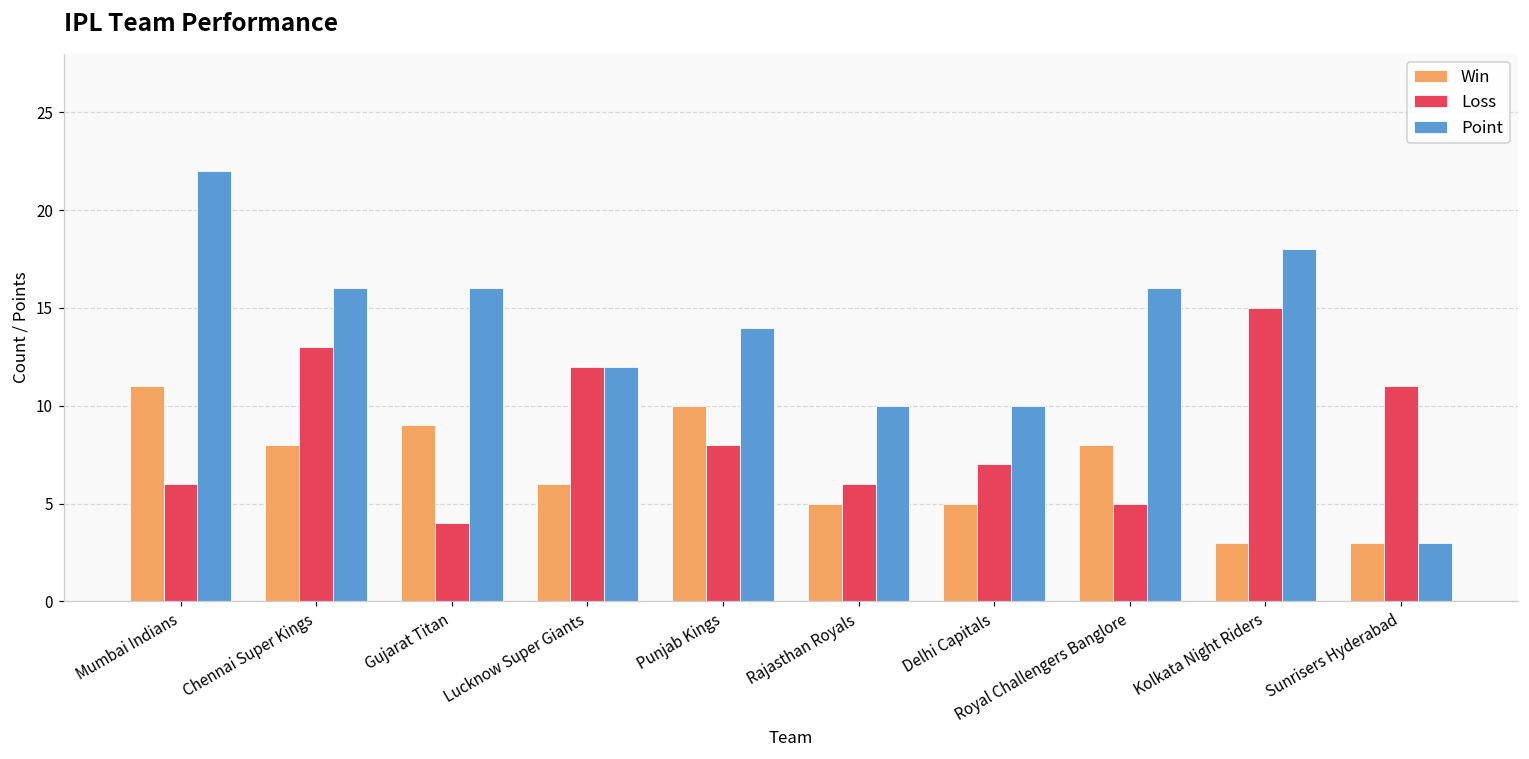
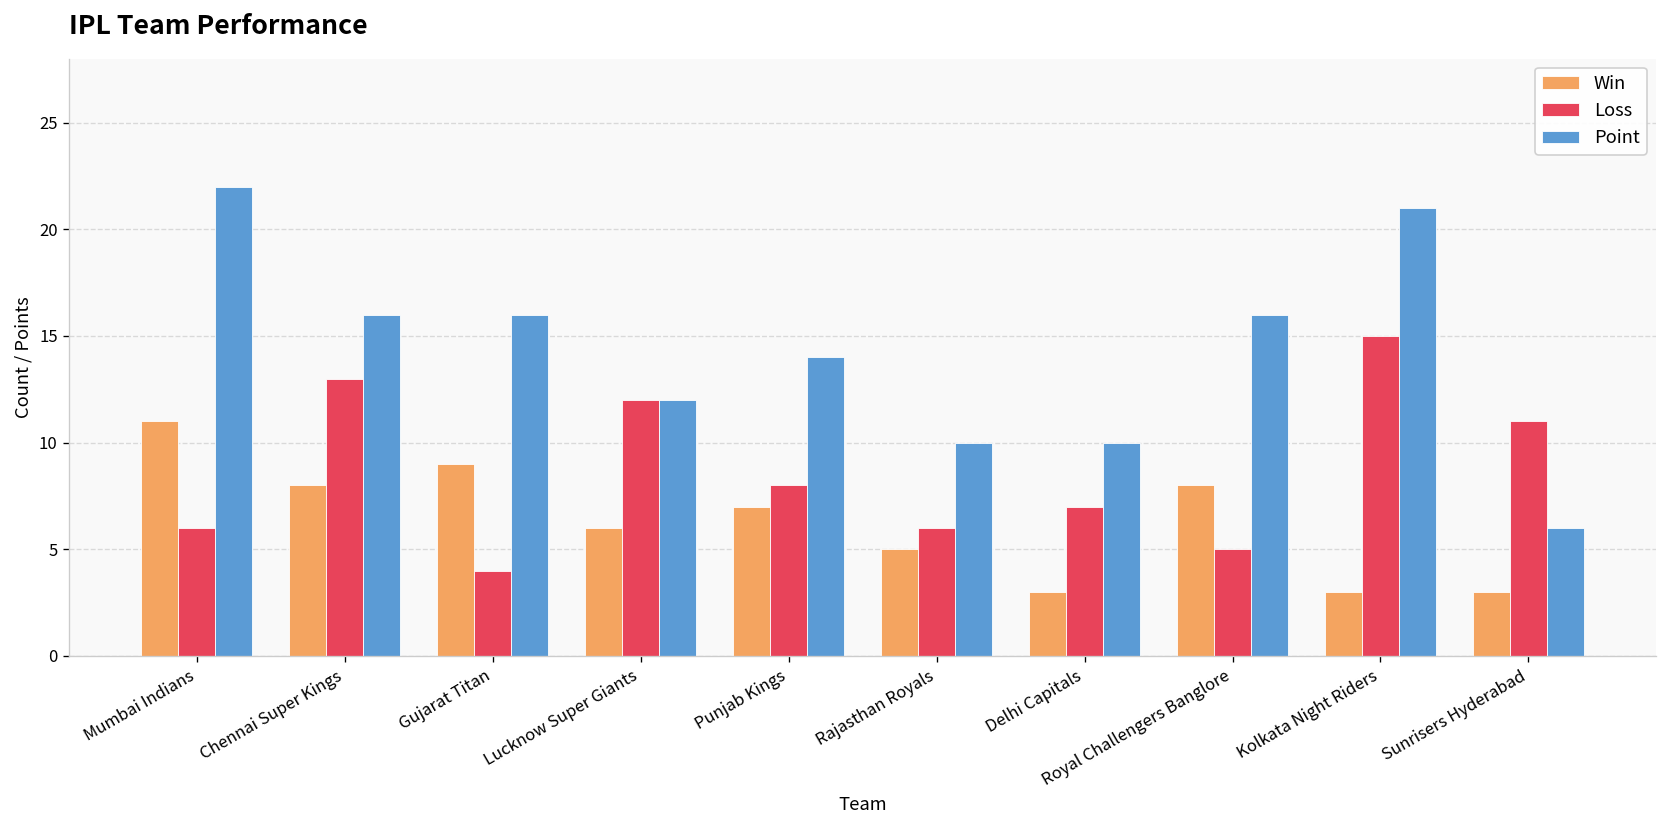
  {
    "Win": {
      "Mumbai Indians": 11,
      "Chennai Super Kings": 8,
      "Gujarat Titan": 9,
      "Lucknow Super Giants": 6,
-     "Punjab Kings": 10,
+     "Punjab Kings": 7,
      "Rajasthan Royals": 5,
-     "Delhi Capitals": 5,
+     "Delhi Capitals": 3,
      "Royal Challengers Banglore": 8,
      "Kolkata Night Riders": 3,
      "Sunrisers Hyderabad": 3
    },
    "Loss": {
      "Mumbai Indians": 6,
      "Chennai Super Kings": 13,
      "Gujarat Titan": 4,
      "Lucknow Super Giants": 12,
      "Punjab Kings": 8,
      "Rajasthan Royals": 6,
      "Delhi Capitals": 7,
      "Royal Challengers Banglore": 5,
      "Kolkata Night Riders": 15,
      "Sunrisers Hyderabad": 11
    },
    "Point": {
      "Mumbai Indians": 22,
      "Chennai Super Kings": 16,
      "Gujarat Titan": 16,
      "Lucknow Super Giants": 12,
      "Punjab Kings": 14,
      "Rajasthan Royals": 10,
      "Delhi Capitals": 10,
      "Royal Challengers Banglore": 16,
-     "Kolkata Night Riders": 18,
-     "Sunrisers Hyderabad": 3
+     "Kolkata Night Riders": 21,
+     "Sunrisers Hyderabad": 6
    }
  }
